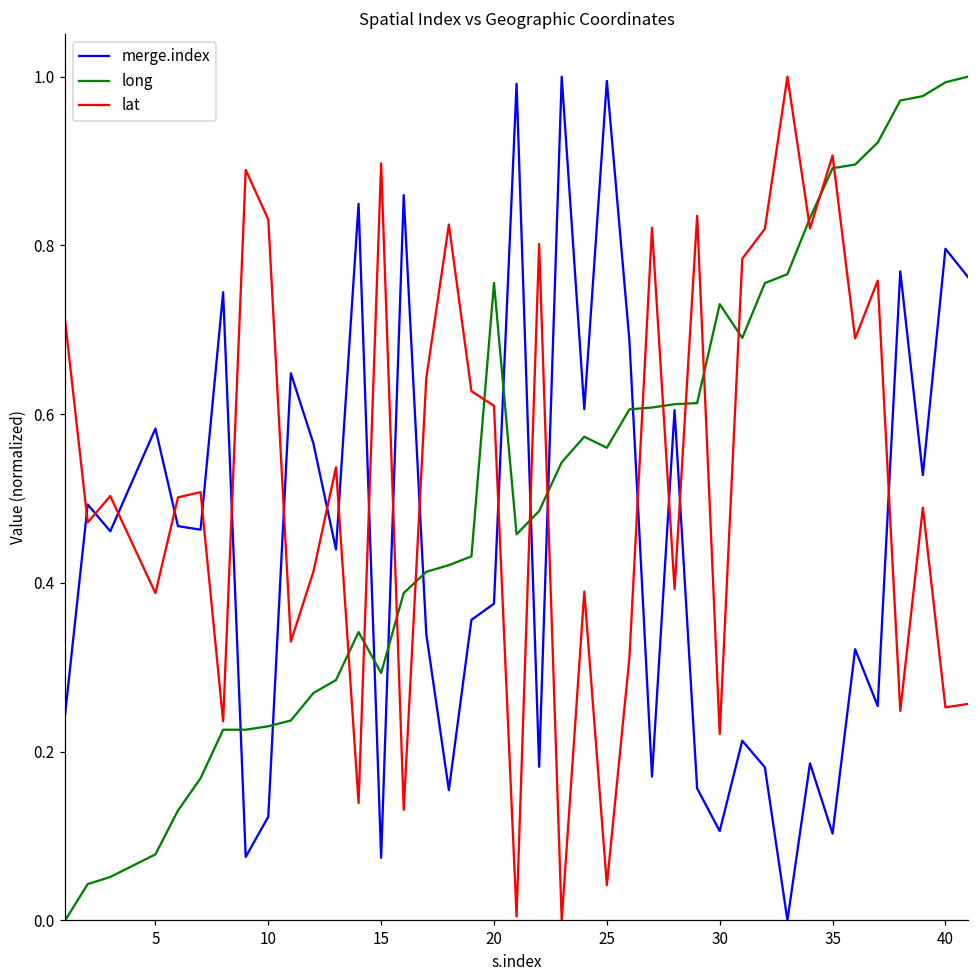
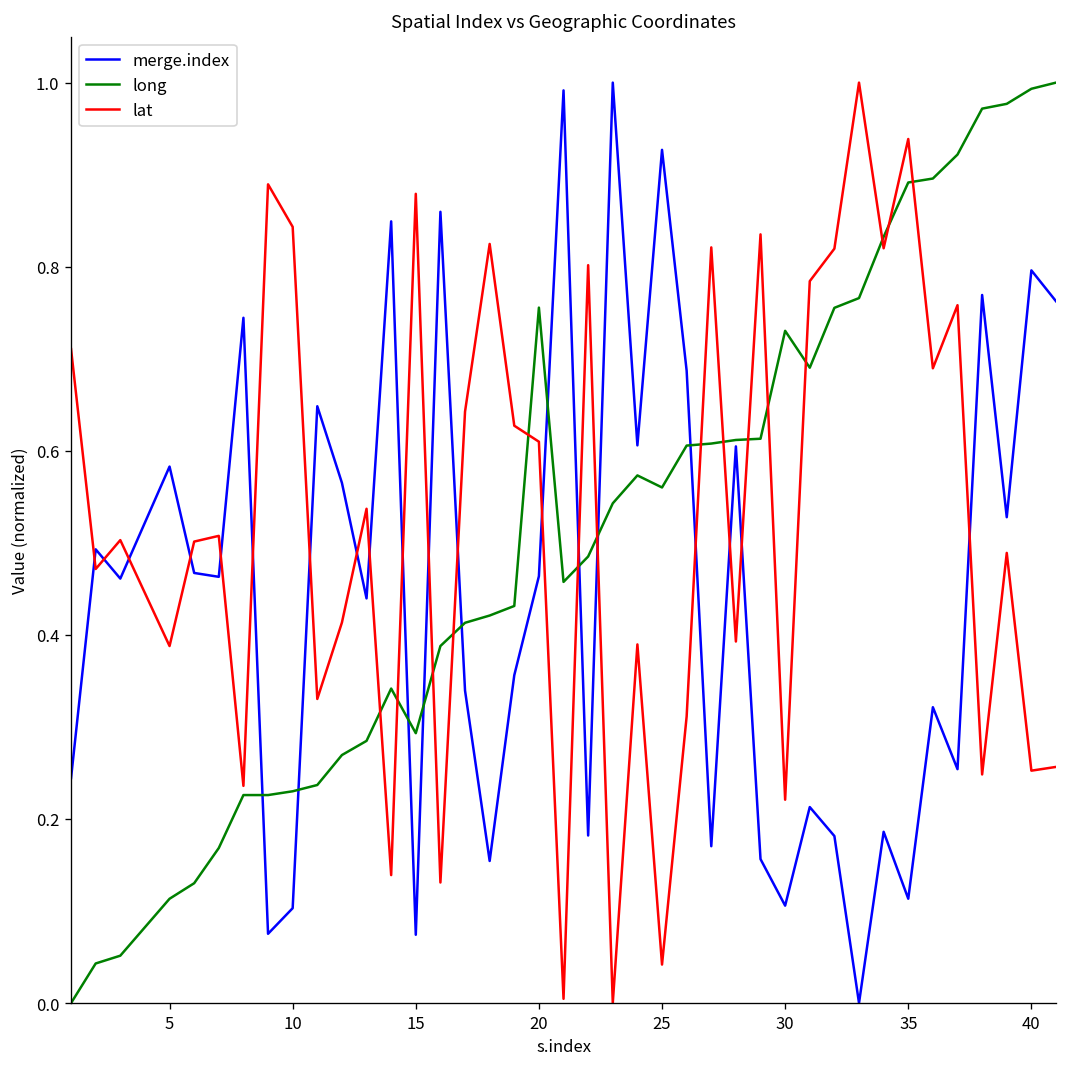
  {
    "merge.index": {
      "5": 0.58,
-     "10": 0.12,
+     "10": 0.10,
      "15": 0.07,
-     "20": 0.38,
-     "25": 0.99,
+     "20": 0.46,
+     "25": 0.93,
      "30": 0.11,
-     "35": 0.10,
+     "35": 0.11,
      "40": 0.80
    },
    "long": {
-     "5": 0.08,
+     "5": 0.11,
      "10": 0.23,
      "15": 0.29,
      "20": 0.76,
      "25": 0.56,
      "30": 0.73,
      "35": 0.89,
      "40": 0.99
    },
    "lat": {
      "5": 0.39,
-     "10": 0.83,
-     "15": 0.90,
+     "10": 0.84,
+     "15": 0.88,
      "20": 0.61,
      "25": 0.04,
      "30": 0.22,
-     "35": 0.91,
+     "35": 0.94,
      "40": 0.25
    }
  }
